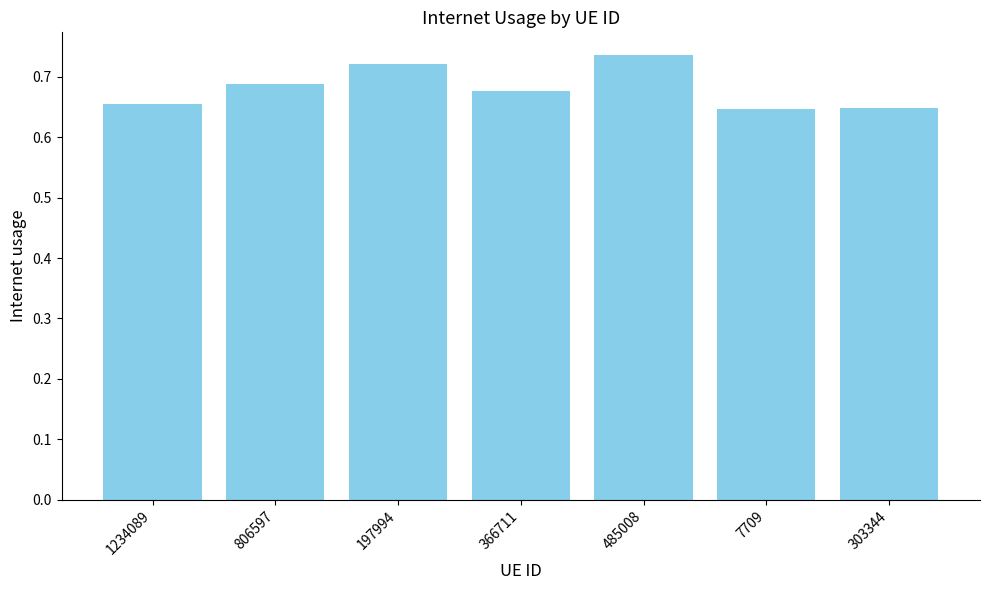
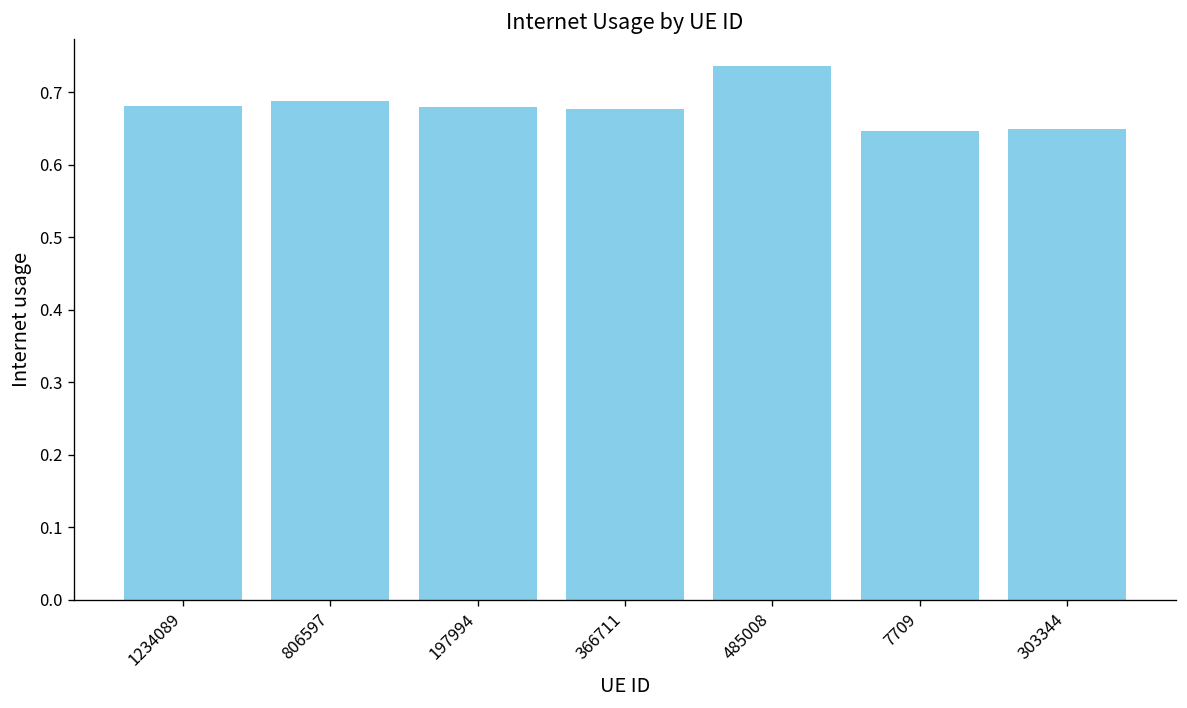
  {
-   "1234089": 0.66,
+   "1234089": 0.68,
    "806597": 0.69,
-   "197994": 0.72,
+   "197994": 0.68,
    "366711": 0.68,
    "485008": 0.74,
    "7709": 0.65,
    "303344": 0.65
  }
